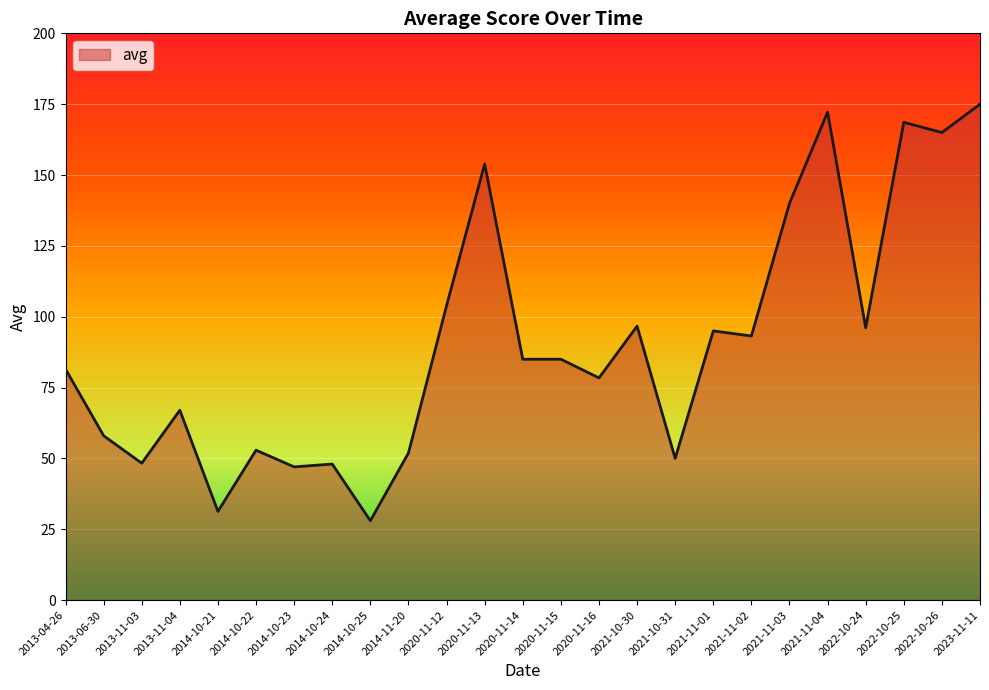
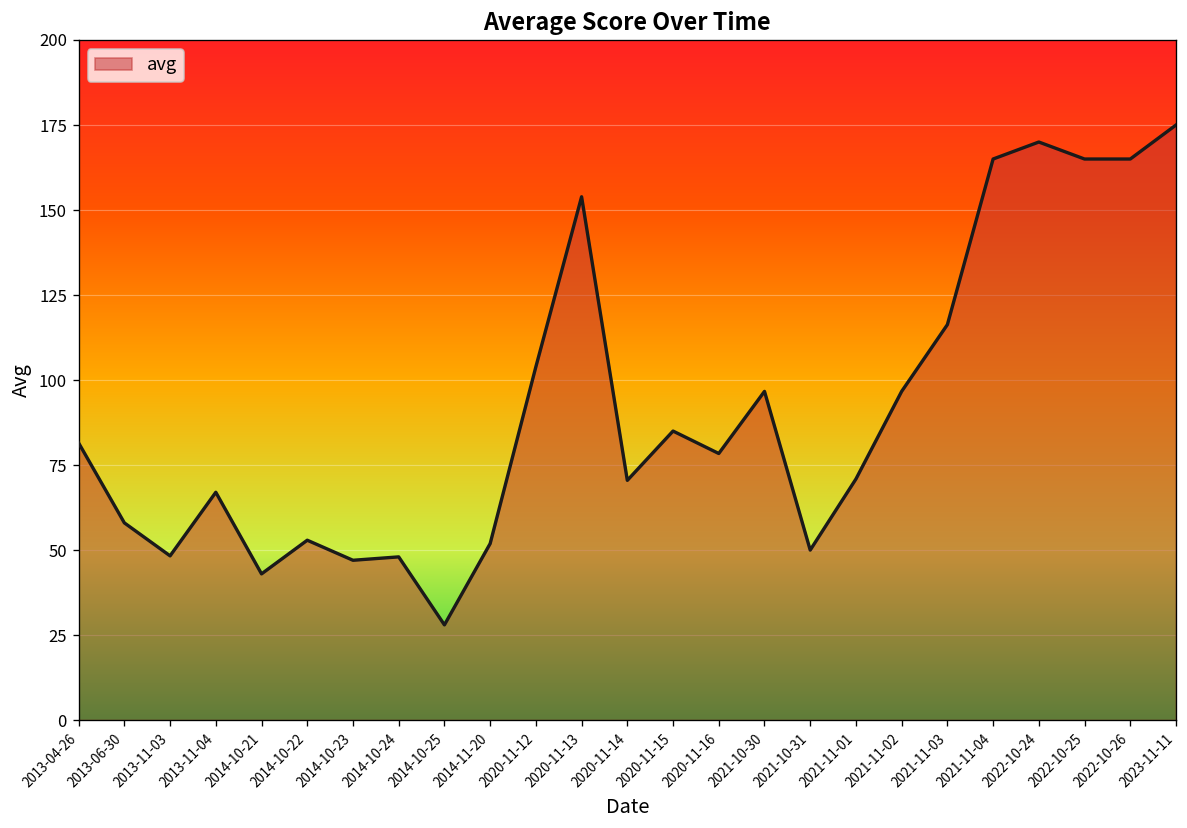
  {
    "2013-04-26": 82,
    "2013-06-30": 58,
    "2013-11-03": 48,
    "2013-11-04": 67,
-   "2014-10-21": 31,
+   "2014-10-21": 43,
    "2014-10-22": 53,
    "2014-10-23": 47,
    "2014-10-24": 48,
    "2014-10-25": 28,
    "2014-11-20": 52,
    "2020-11-12": 104,
    "2020-11-13": 154,
-   "2020-11-14": 85,
+   "2020-11-14": 71,
    "2020-11-15": 85,
    "2020-11-16": 78,
    "2021-10-30": 97,
    "2021-10-31": 50,
-   "2021-11-01": 95,
-   "2021-11-02": 93,
-   "2021-11-03": 140,
-   "2021-11-04": 172,
-   "2022-10-24": 96,
-   "2022-10-25": 169,
+   "2021-11-01": 71,
+   "2021-11-02": 97,
+   "2021-11-03": 116,
+   "2021-11-04": 165,
+   "2022-10-24": 170,
+   "2022-10-25": 165,
    "2022-10-26": 165,
    "2023-11-11": 175
  }
